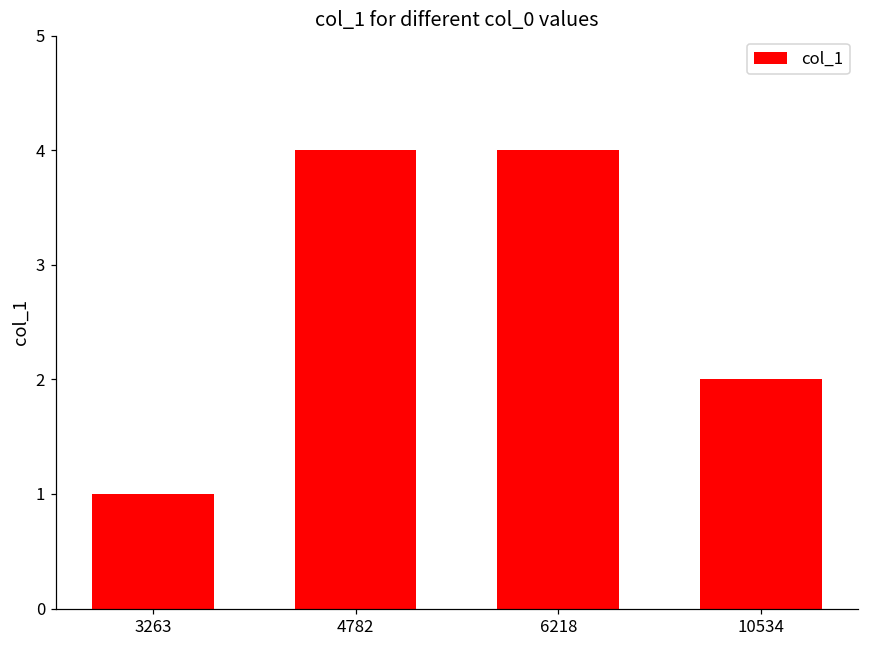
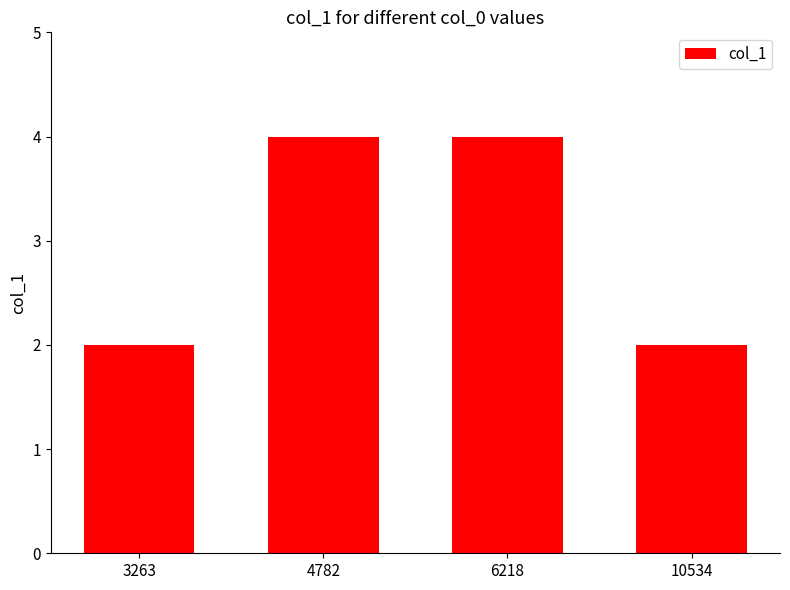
  {
-   "3263": 1,
+   "3263": 2,
    "4782": 4,
    "6218": 4,
    "10534": 2
  }
